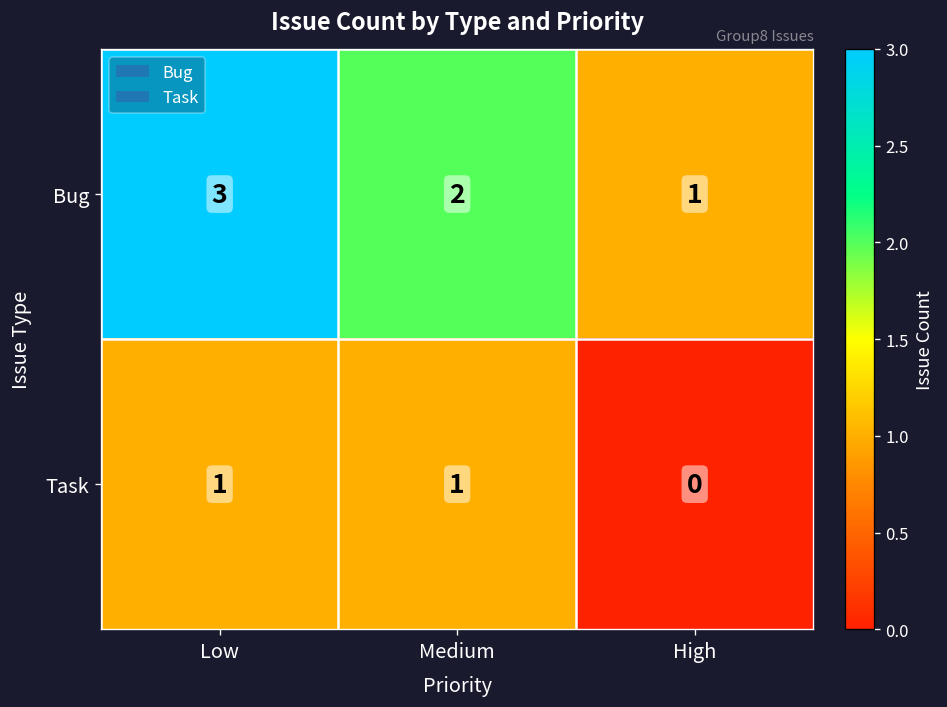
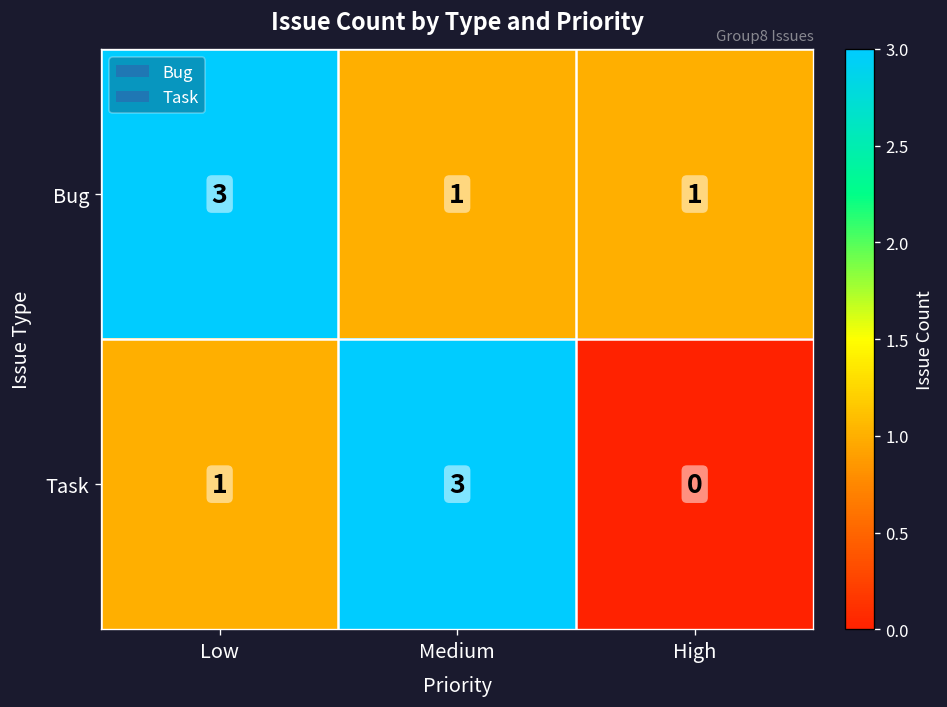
  {
    "Bug": {
-     "Medium": 2
+     "Medium": 1
    },
    "Task": {
-     "Medium": 1
+     "Medium": 3
    }
  }
